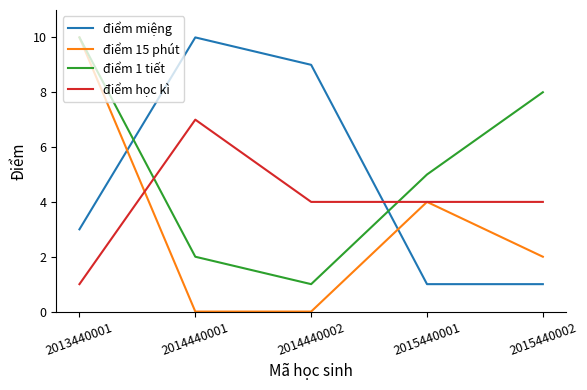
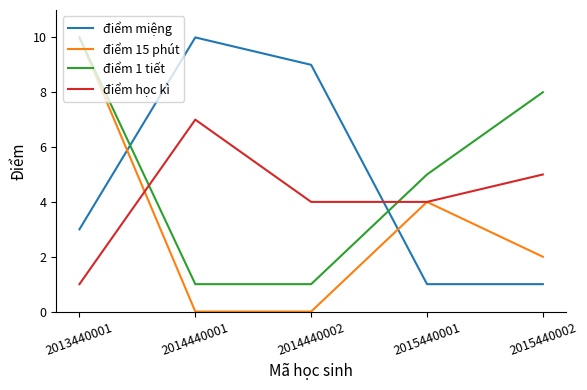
  {
    "điểm miệng": {
      "2013440001": 3,
      "2014440001": 10,
      "2014440002": 9,
      "2015440001": 1,
      "2015440002": 1
    },
    "điểm 15 phút": {
      "2014440001": 0,
      "2014440002": 0,
      "2015440002": 2
    },
    "điểm 1 tiết": {
-     "2014440001": 2,
+     "2014440001": 1,
      "2014440002": 1,
      "2015440001": 5,
      "2015440002": 8
    },
    "điểm học kì": {
      "2013440001": 1,
      "2014440001": 7,
      "2014440002": 4,
-     "2015440002": 4
+     "2015440002": 5
    }
  }
